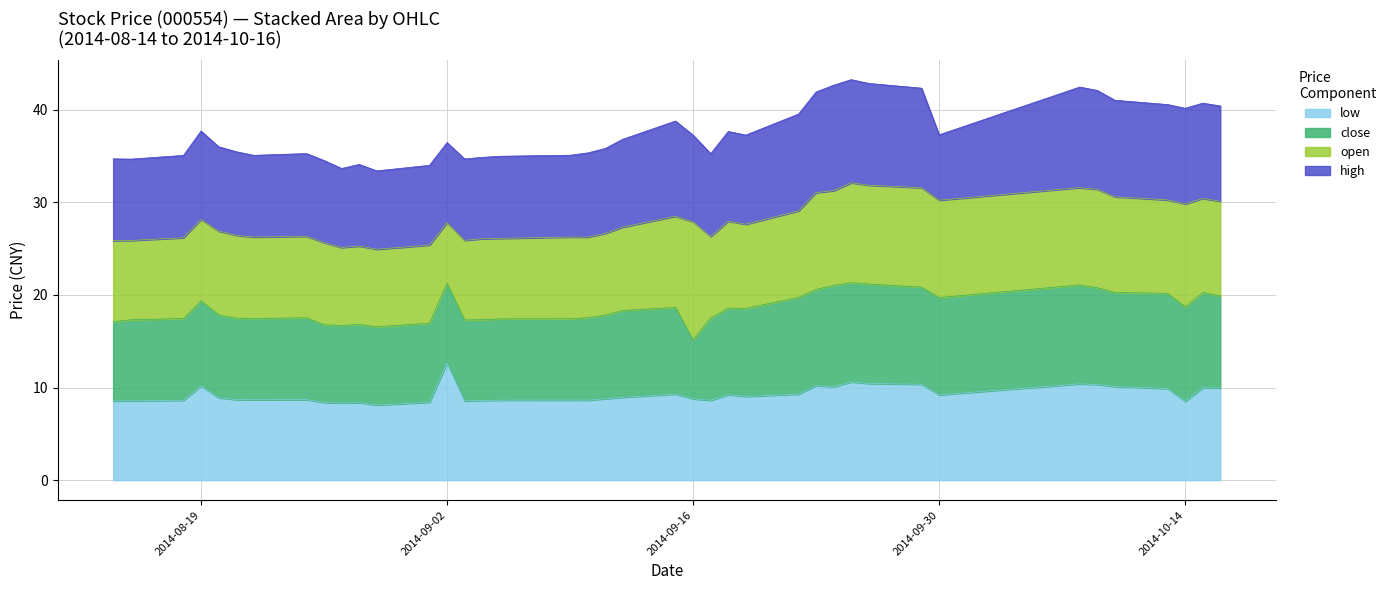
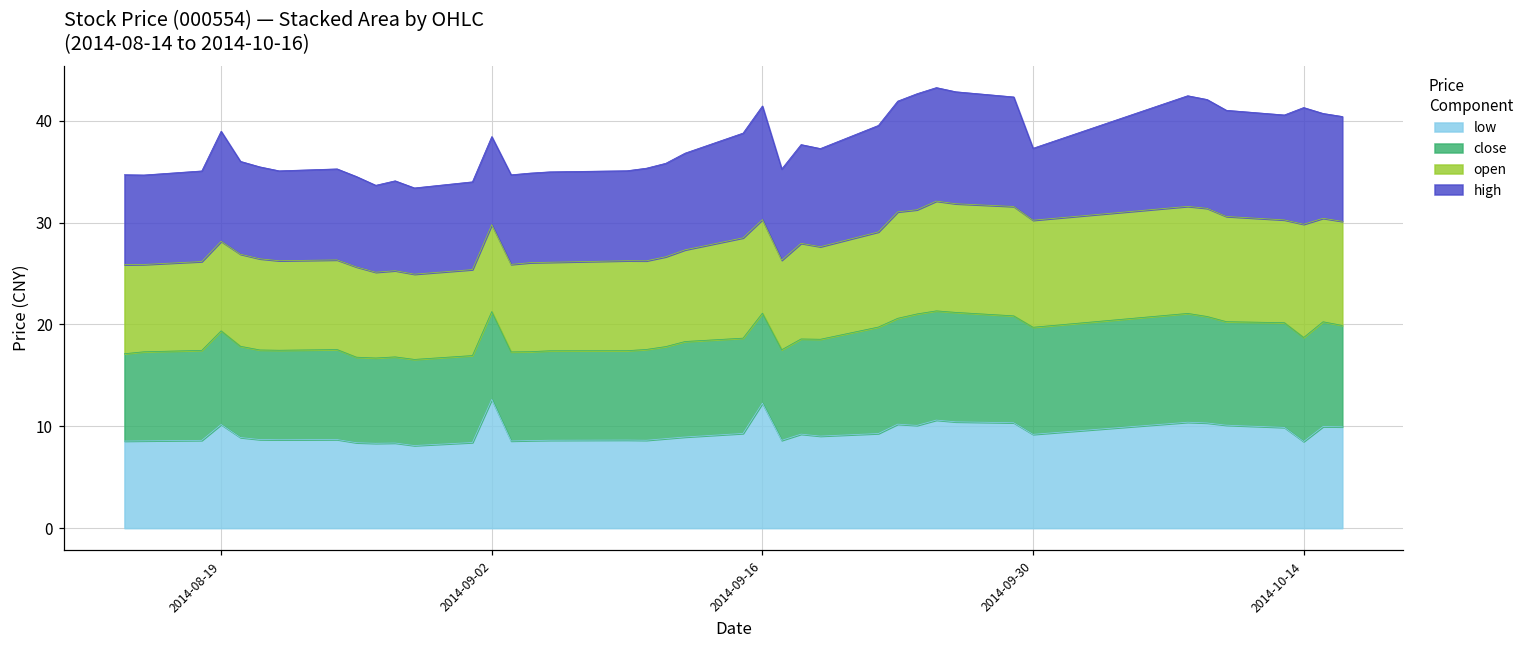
  {
    "low": {
      "2014-08-19": 10,
      "2014-09-02": 13,
-     "2014-09-16": 9,
+     "2014-09-16": 12,
      "2014-09-30": 9,
      "2014-10-14": 9
    },
    "close": {
      "2014-08-19": 9,
      "2014-09-02": 9,
-     "2014-09-16": 6,
+     "2014-09-16": 9,
      "2014-09-30": 11,
      "2014-10-14": 10
    },
    "open": {
      "2014-08-19": 9,
-     "2014-09-02": 7,
-     "2014-09-16": 13,
+     "2014-09-02": 9,
+     "2014-09-16": 9,
      "2014-09-30": 11,
      "2014-10-14": 11
    },
    "high": {
-     "2014-08-19": 10,
+     "2014-08-19": 11,
      "2014-09-02": 9,
-     "2014-09-16": 9,
+     "2014-09-16": 11,
      "2014-09-30": 7,
-     "2014-10-14": 10
+     "2014-10-14": 11
    }
  }
